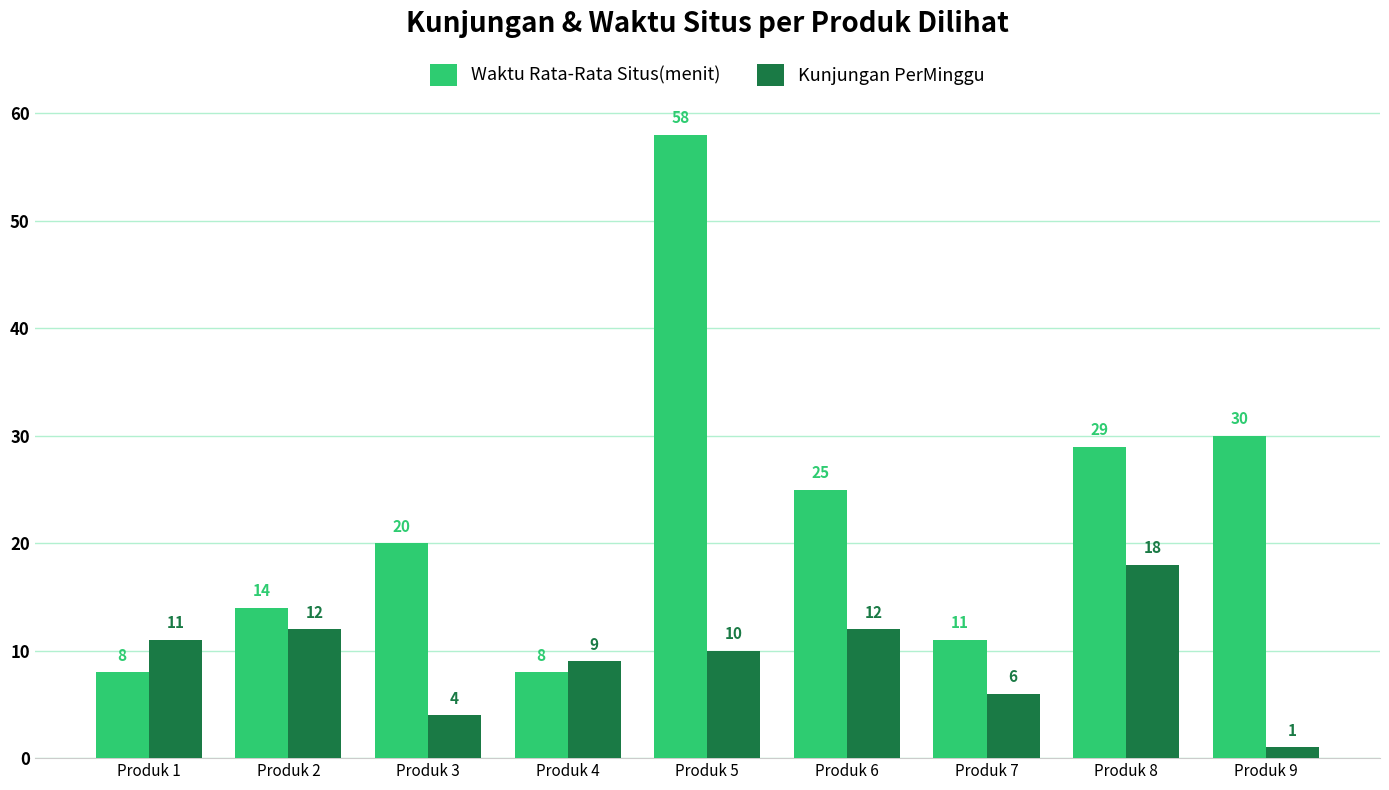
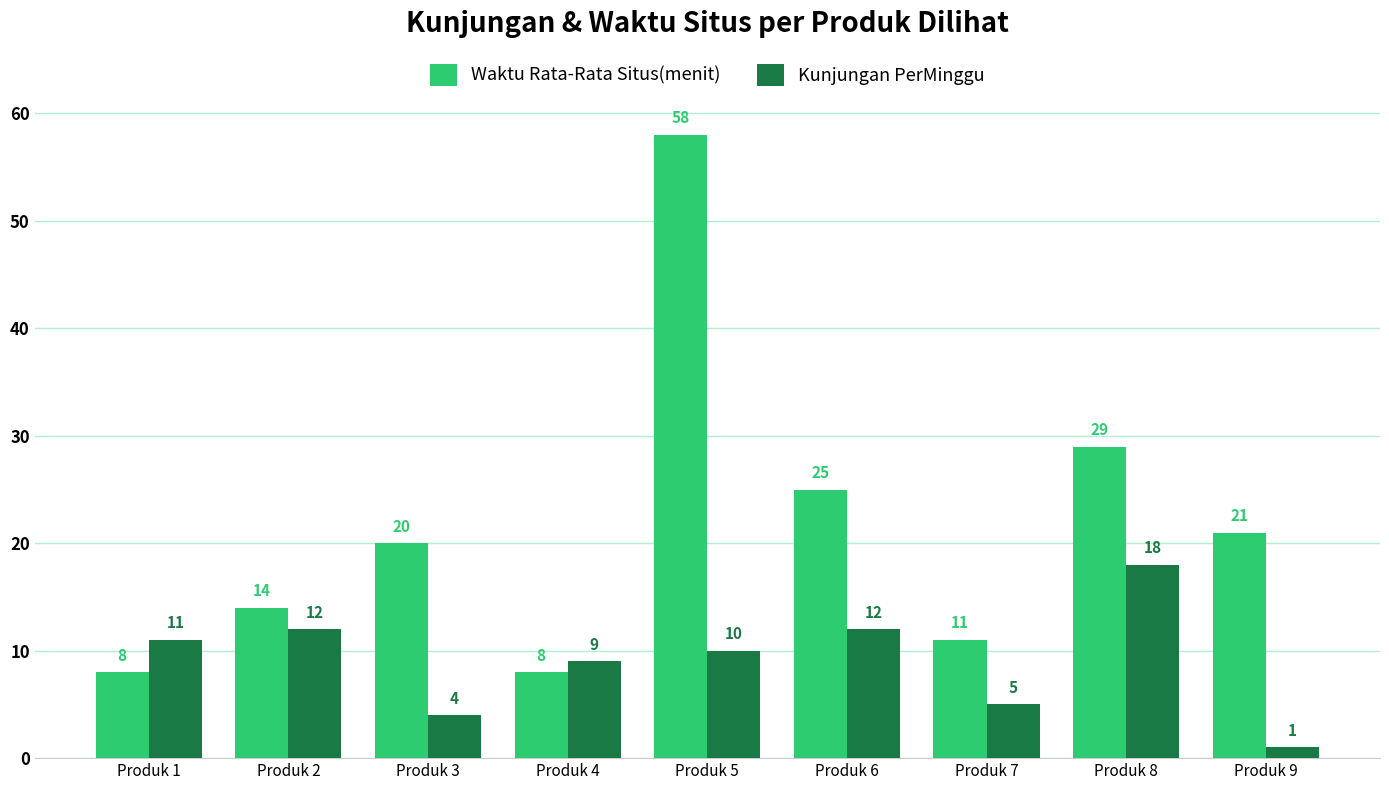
  {
    "Waktu Rata-Rata Situs(menit)": {
      "Produk 1": 8,
      "Produk 2": 14,
      "Produk 3": 20,
      "Produk 4": 8,
      "Produk 5": 58,
      "Produk 6": 25,
      "Produk 7": 11,
      "Produk 8": 29,
-     "Produk 9": 30
+     "Produk 9": 21
    },
    "Kunjungan PerMinggu": {
      "Produk 1": 11,
      "Produk 2": 12,
      "Produk 3": 4,
      "Produk 4": 9,
      "Produk 5": 10,
      "Produk 6": 12,
-     "Produk 7": 6,
+     "Produk 7": 5,
      "Produk 8": 18,
      "Produk 9": 1
    }
  }
